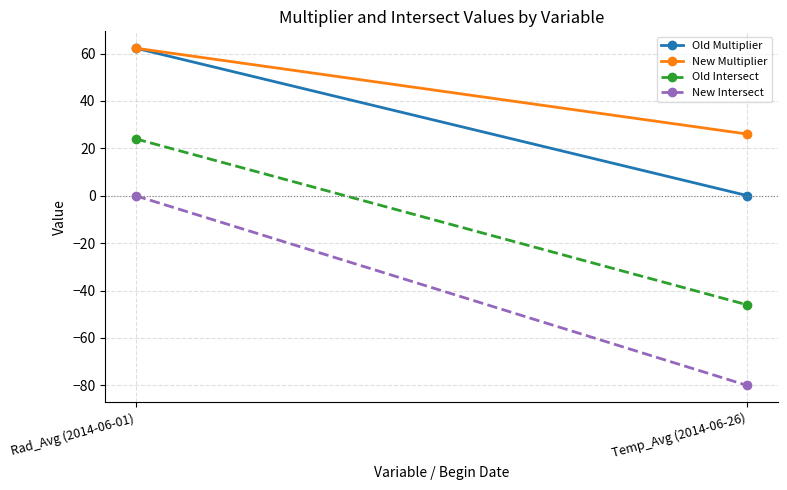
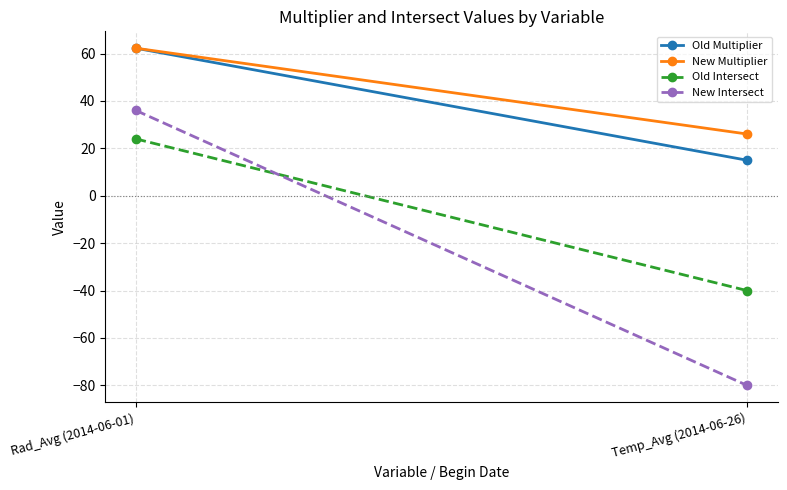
  {
    "Old Multiplier": {
-     "Temp_Avg (2014-06-26)": 0
+     "Temp_Avg (2014-06-26)": 15
    },
    "New Multiplier": {
      "Temp_Avg (2014-06-26)": 26
    },
    "Old Intersect": {
      "Rad_Avg (2014-06-01)": 24,
-     "Temp_Avg (2014-06-26)": -46
+     "Temp_Avg (2014-06-26)": -40
    },
    "New Intersect": {
-     "Rad_Avg (2014-06-01)": 0,
+     "Rad_Avg (2014-06-01)": 36,
      "Temp_Avg (2014-06-26)": -80
    }
  }
